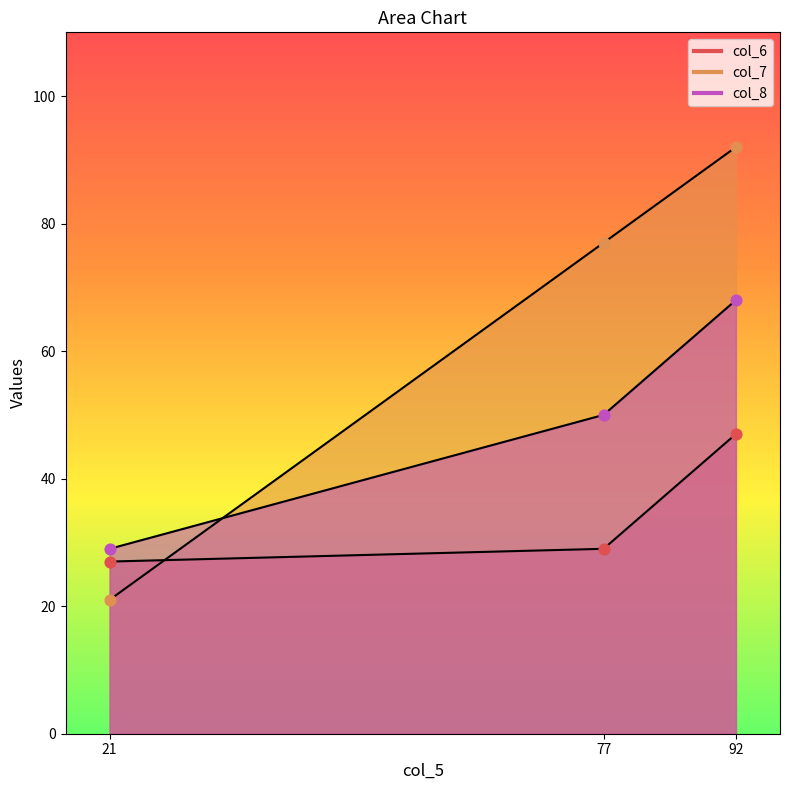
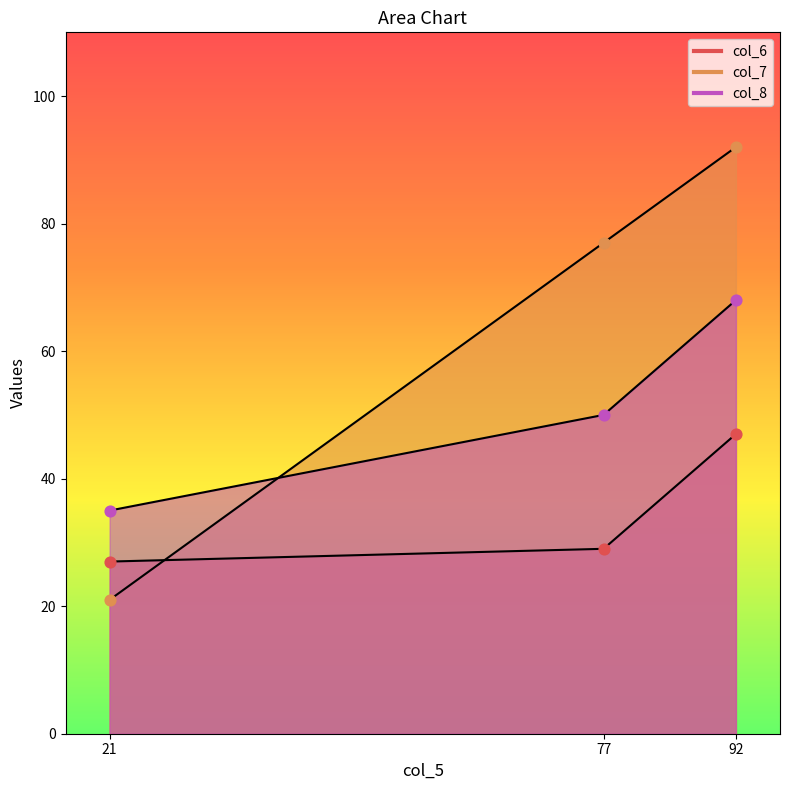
  {
    "col_8": {
-     "21": 29,
+     "21": 35,
      "77": 50,
      "92": 68
    }
  }
